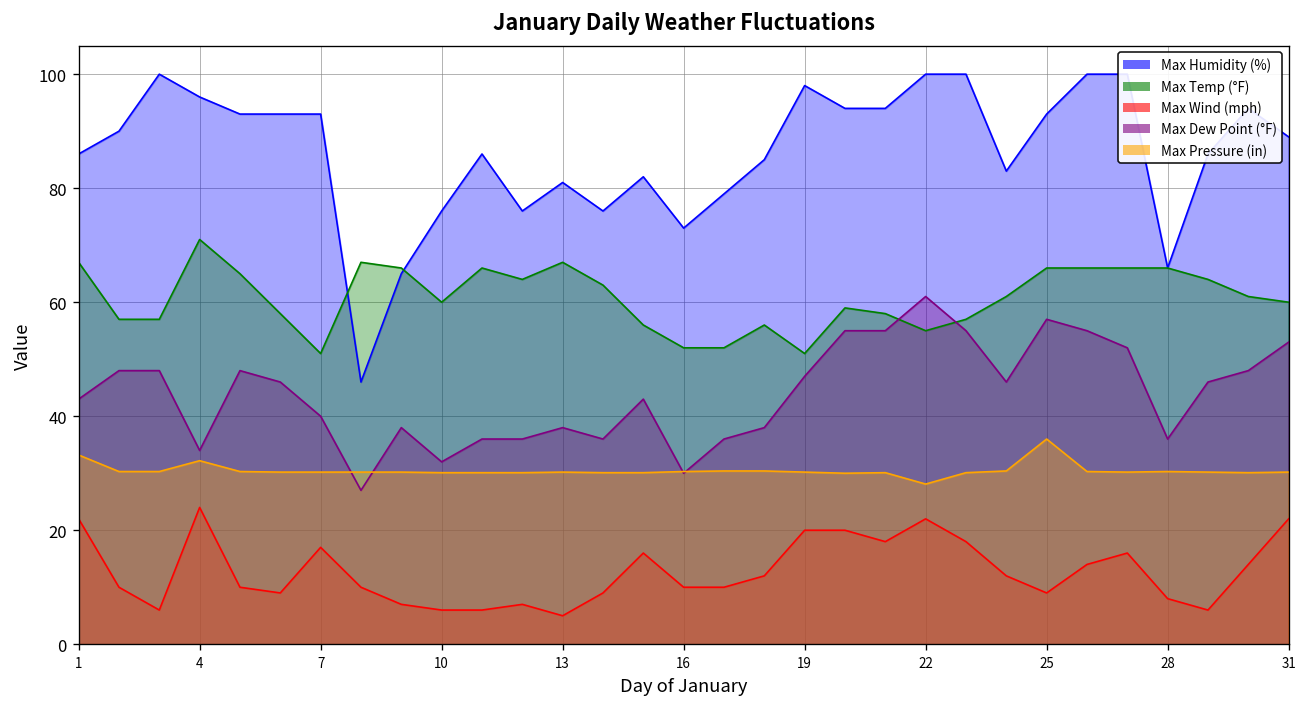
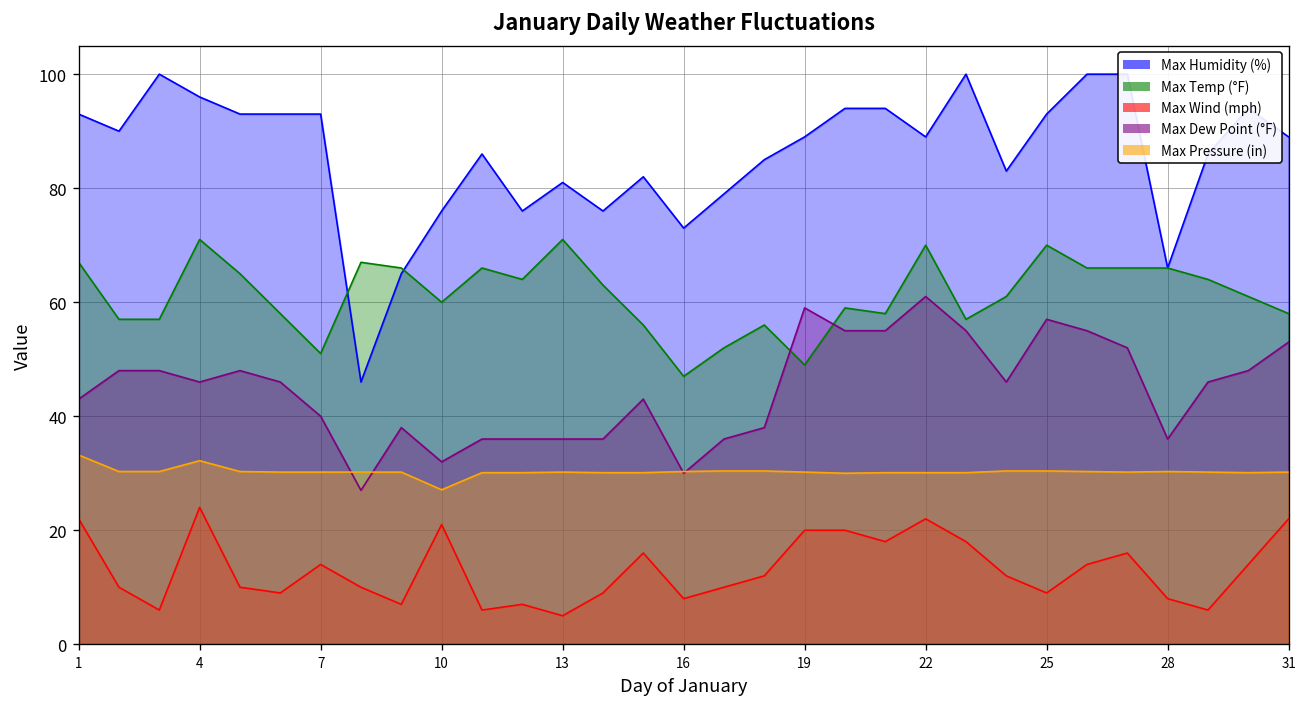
  {
    "Max Humidity (%)": {
-     "1": 86,
+     "1": 93,
      "4": 96,
      "7": 93,
      "10": 76,
      "13": 81,
      "16": 73,
-     "19": 98,
-     "22": 100,
+     "19": 89,
+     "22": 89,
      "25": 93,
      "31": 89
    },
    "Max Temp (°F)": {
      "1": 67,
      "4": 71,
      "7": 51,
      "10": 60,
-     "13": 67,
-     "16": 52,
-     "19": 51,
-     "22": 55,
-     "25": 66,
-     "31": 60
+     "13": 71,
+     "16": 47,
+     "19": 49,
+     "22": 70,
+     "25": 70,
+     "31": 58
    },
    "Max Wind (mph)": {
      "1": 22,
      "4": 24,
-     "7": 17,
-     "10": 6,
+     "7": 14,
+     "10": 21,
      "13": 5,
-     "16": 10,
+     "16": 8,
      "19": 20,
      "22": 22,
      "25": 9,
      "28": 8,
      "31": 22
    },
    "Max Dew Point (°F)": {
      "1": 43,
-     "4": 34,
+     "4": 46,
      "7": 40,
      "10": 32,
-     "13": 38,
-     "19": 47,
+     "13": 36,
+     "19": 59,
      "22": 61,
      "25": 57,
      "28": 36,
      "31": 53
    },
    "Max Pressure (in)": {
      "1": 33,
      "4": 32,
      "7": 30,
-     "10": 30,
+     "10": 27,
      "13": 30,
      "19": 30,
-     "22": 28,
-     "25": 36,
+     "22": 30,
+     "25": 30,
      "28": 30,
      "31": 30
    }
  }
